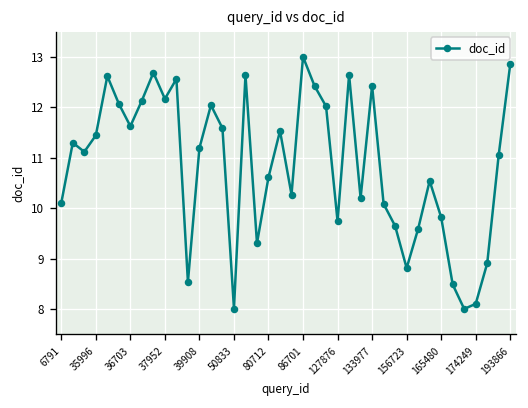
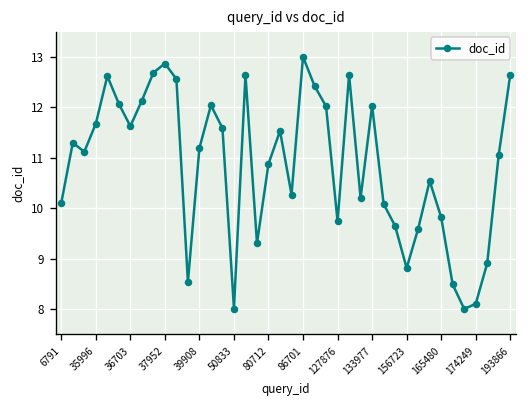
  {
    "6791": 10.1,
-   "35996": 11.4,
+   "35996": 11.7,
    "36703": 11.6,
-   "37952": 12.2,
+   "37952": 12.9,
    "39908": 11.2,
    "50833": 8.0,
-   "80712": 10.6,
+   "80712": 10.9,
    "86701": 13.0,
    "127876": 9.7,
-   "133977": 12.4,
+   "133977": 12.0,
    "156723": 8.8,
    "165480": 9.8,
    "174249": 8.1,
-   "193866": 12.9
+   "193866": 12.6
  }
